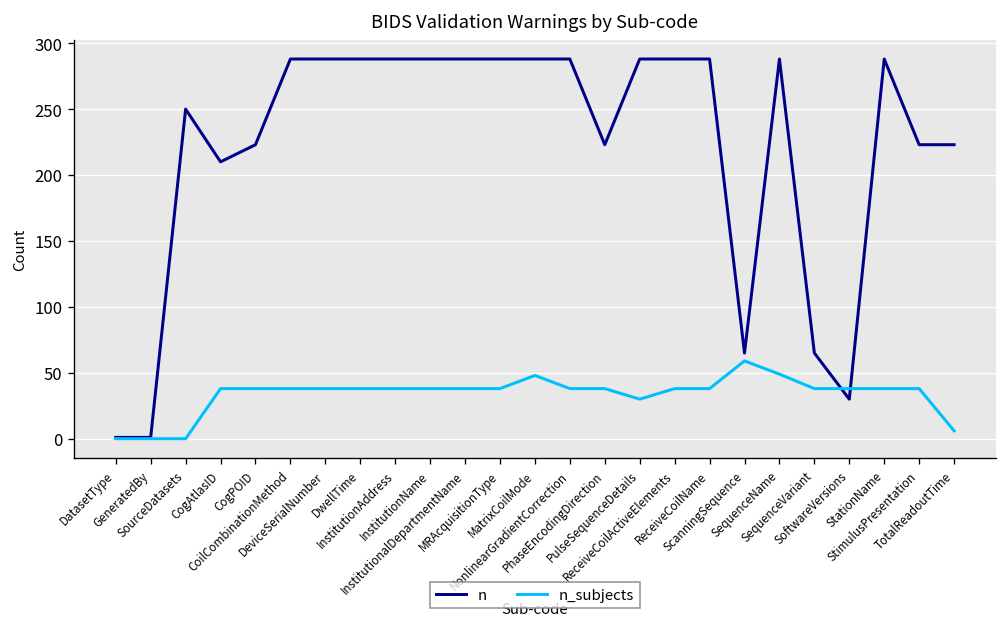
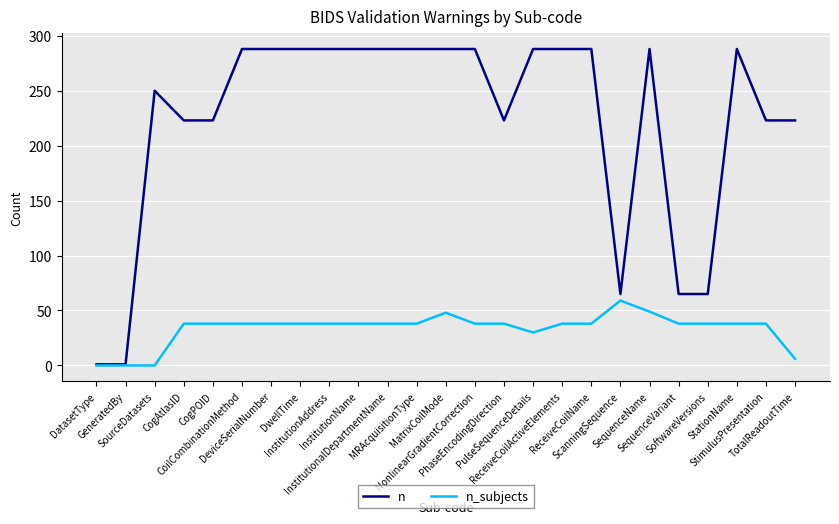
  {
    "n": {
      "SourceDatasets": 250,
-     "CogAtlasID": 210,
+     "CogAtlasID": 223,
      "CogPOID": 223,
      "CoilCombinationMethod": 288,
      "DeviceSerialNumber": 288,
      "DwellTime": 288,
      "InstitutionAddress": 288,
      "InstitutionName": 288,
      "InstitutionalDepartmentName": 288,
      "MRAcquisitionType": 288,
      "MatrixCoilMode": 288,
      "NonlinearGradientCorrection": 288,
      "PhaseEncodingDirection": 223,
      "PulseSequenceDetails": 288,
      "ReceiveCoilActiveElements": 288,
      "ReceiveCoilName": 288,
      "ScanningSequence": 65,
      "SequenceName": 288,
      "SequenceVariant": 65,
-     "SoftwareVersions": 30,
+     "SoftwareVersions": 65,
      "StationName": 288,
      "StimulusPresentation": 223,
      "TotalReadoutTime": 223
    },
    "n_subjects": {
      "SourceDatasets": 0,
      "CogAtlasID": 38,
      "CogPOID": 38,
      "CoilCombinationMethod": 38,
      "DeviceSerialNumber": 38,
      "DwellTime": 38,
      "InstitutionAddress": 38,
      "InstitutionName": 38,
      "InstitutionalDepartmentName": 38,
      "MRAcquisitionType": 38,
      "MatrixCoilMode": 48,
      "NonlinearGradientCorrection": 38,
      "PhaseEncodingDirection": 38,
      "PulseSequenceDetails": 30,
      "ReceiveCoilActiveElements": 38,
      "ReceiveCoilName": 38,
      "ScanningSequence": 59,
      "SequenceName": 49,
      "SequenceVariant": 38,
      "SoftwareVersions": 38,
      "StationName": 38,
      "StimulusPresentation": 38,
      "TotalReadoutTime": 6
    }
  }
